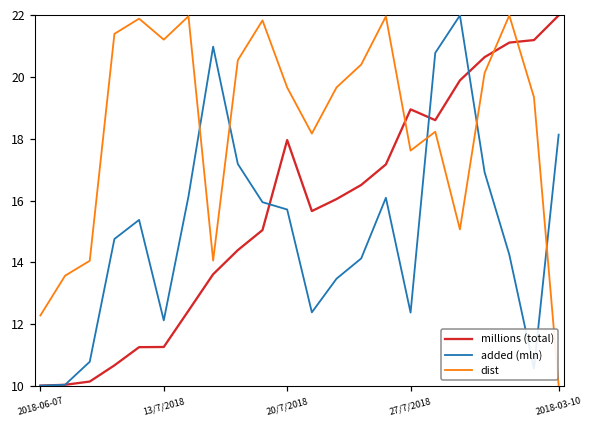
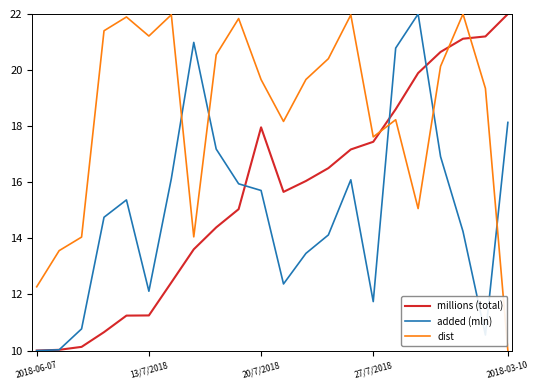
  {
    "millions (total)": {
      "13/7/2018": 11.3,
      "20/7/2018": 18.0,
-     "27/7/2018": 19.0,
+     "27/7/2018": 17.4,
      "2018-03-10": 22.0
    },
    "added (mln)": {
      "13/7/2018": 12.1,
      "20/7/2018": 15.7,
-     "27/7/2018": 12.4,
+     "27/7/2018": 11.7,
      "2018-03-10": 18.1
    },
    "dist": {
      "2018-06-07": 12.3,
      "13/7/2018": 21.2,
      "20/7/2018": 19.7,
      "27/7/2018": 17.6,
      "2018-03-10": 10.0
    }
  }
